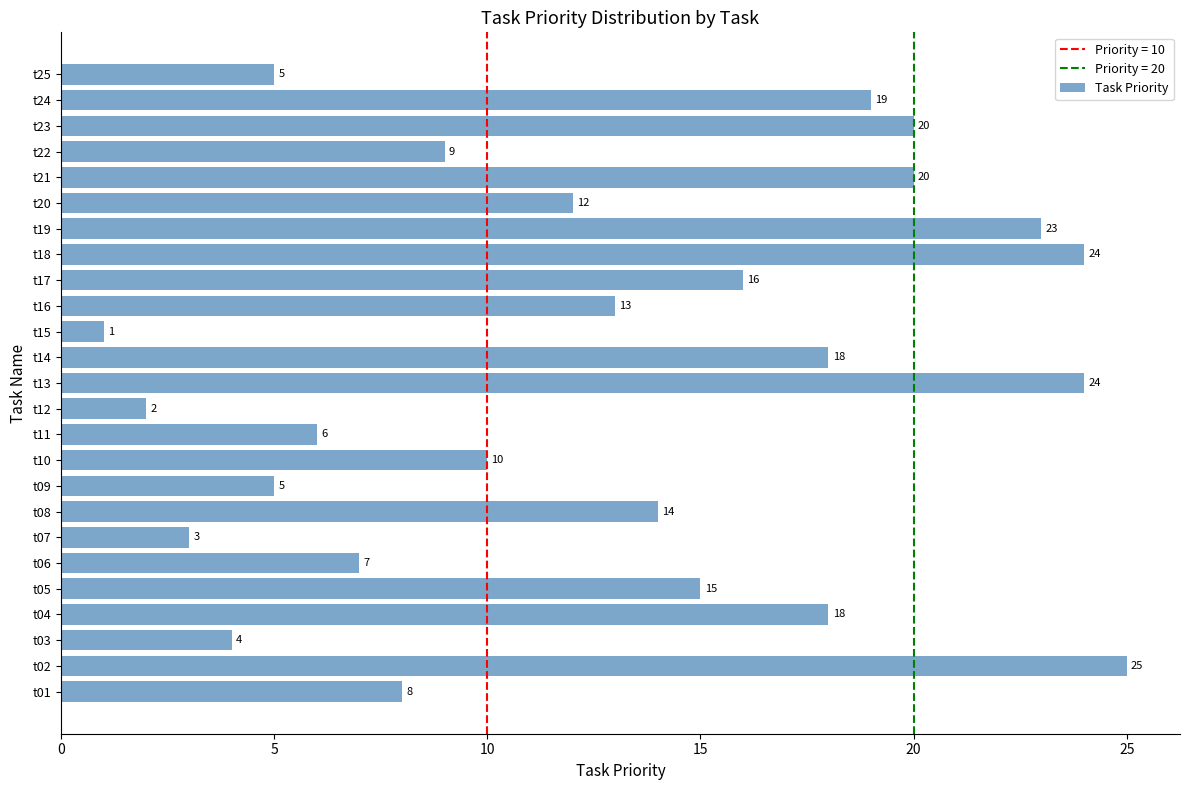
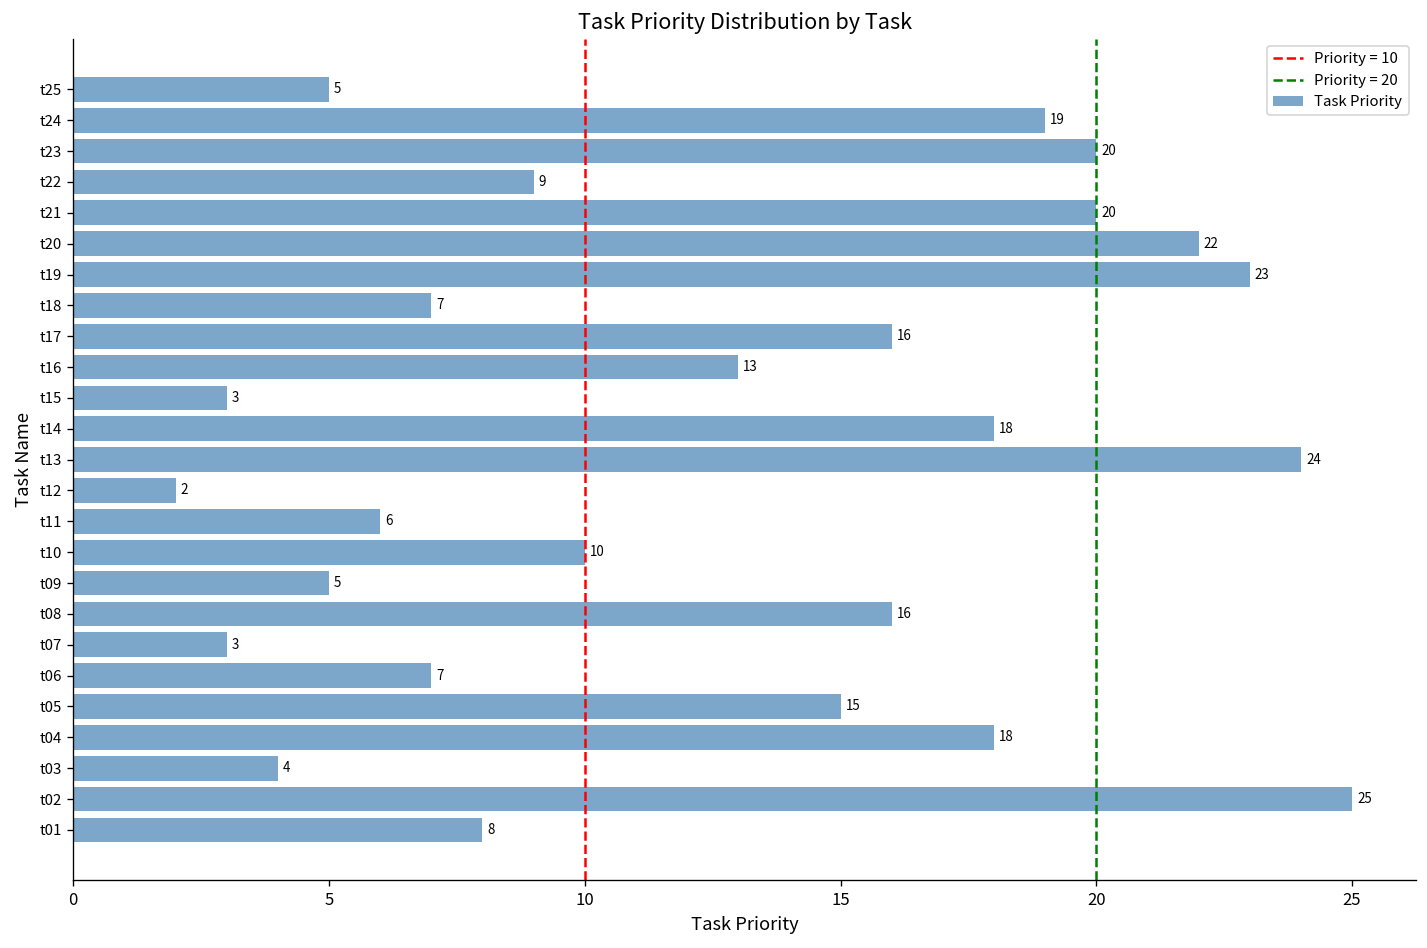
  {
    "t25": 5,
    "t24": 19,
    "t23": 20,
    "t22": 9,
    "t21": 20,
-   "t20": 12,
+   "t20": 22,
    "t19": 23,
-   "t18": 24,
+   "t18": 7,
    "t17": 16,
    "t16": 13,
-   "t15": 1,
+   "t15": 3,
    "t14": 18,
    "t13": 24,
    "t12": 2,
    "t11": 6,
    "t10": 10,
    "t09": 5,
-   "t08": 14,
+   "t08": 16,
    "t07": 3,
    "t06": 7,
    "t05": 15,
    "t04": 18,
    "t03": 4,
    "t02": 25,
    "t01": 8
  }
